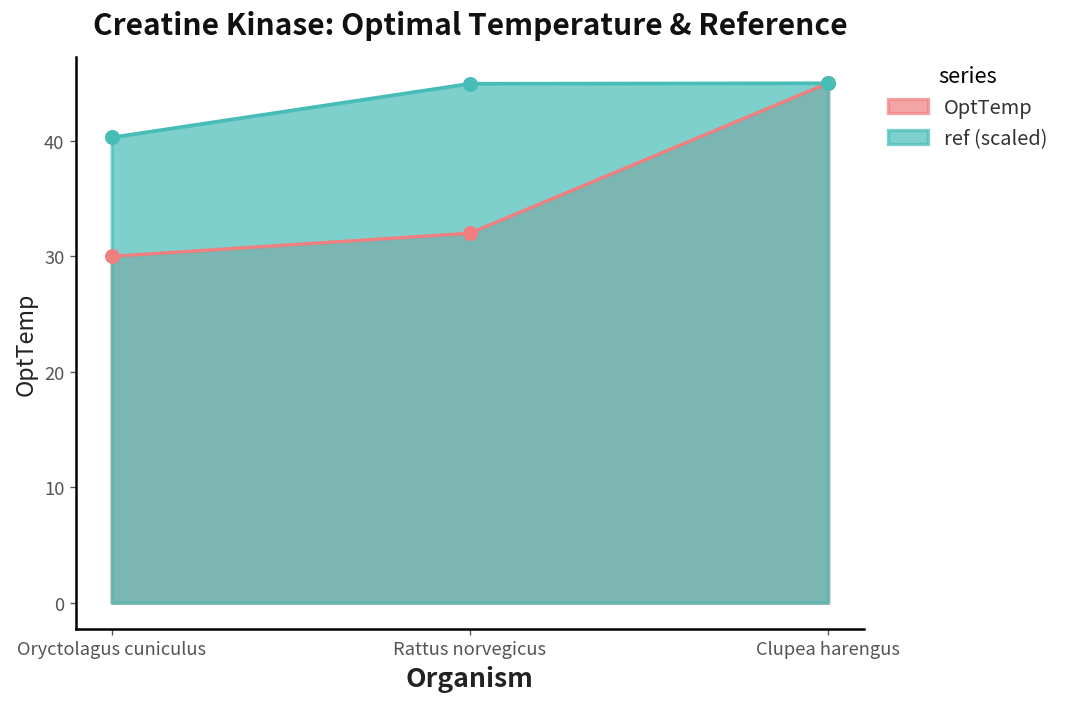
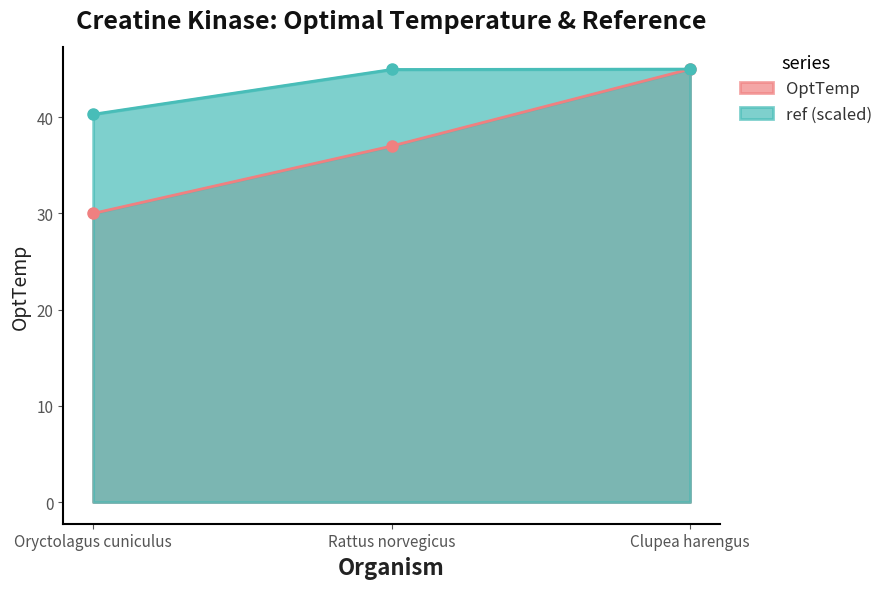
  {
    "OptTemp": {
      "Oryctolagus cuniculus": 30,
-     "Rattus norvegicus": 32
+     "Rattus norvegicus": 37
    },
    "ref (scaled)": {
      "Oryctolagus cuniculus": 40,
      "Rattus norvegicus": 45
    }
  }
